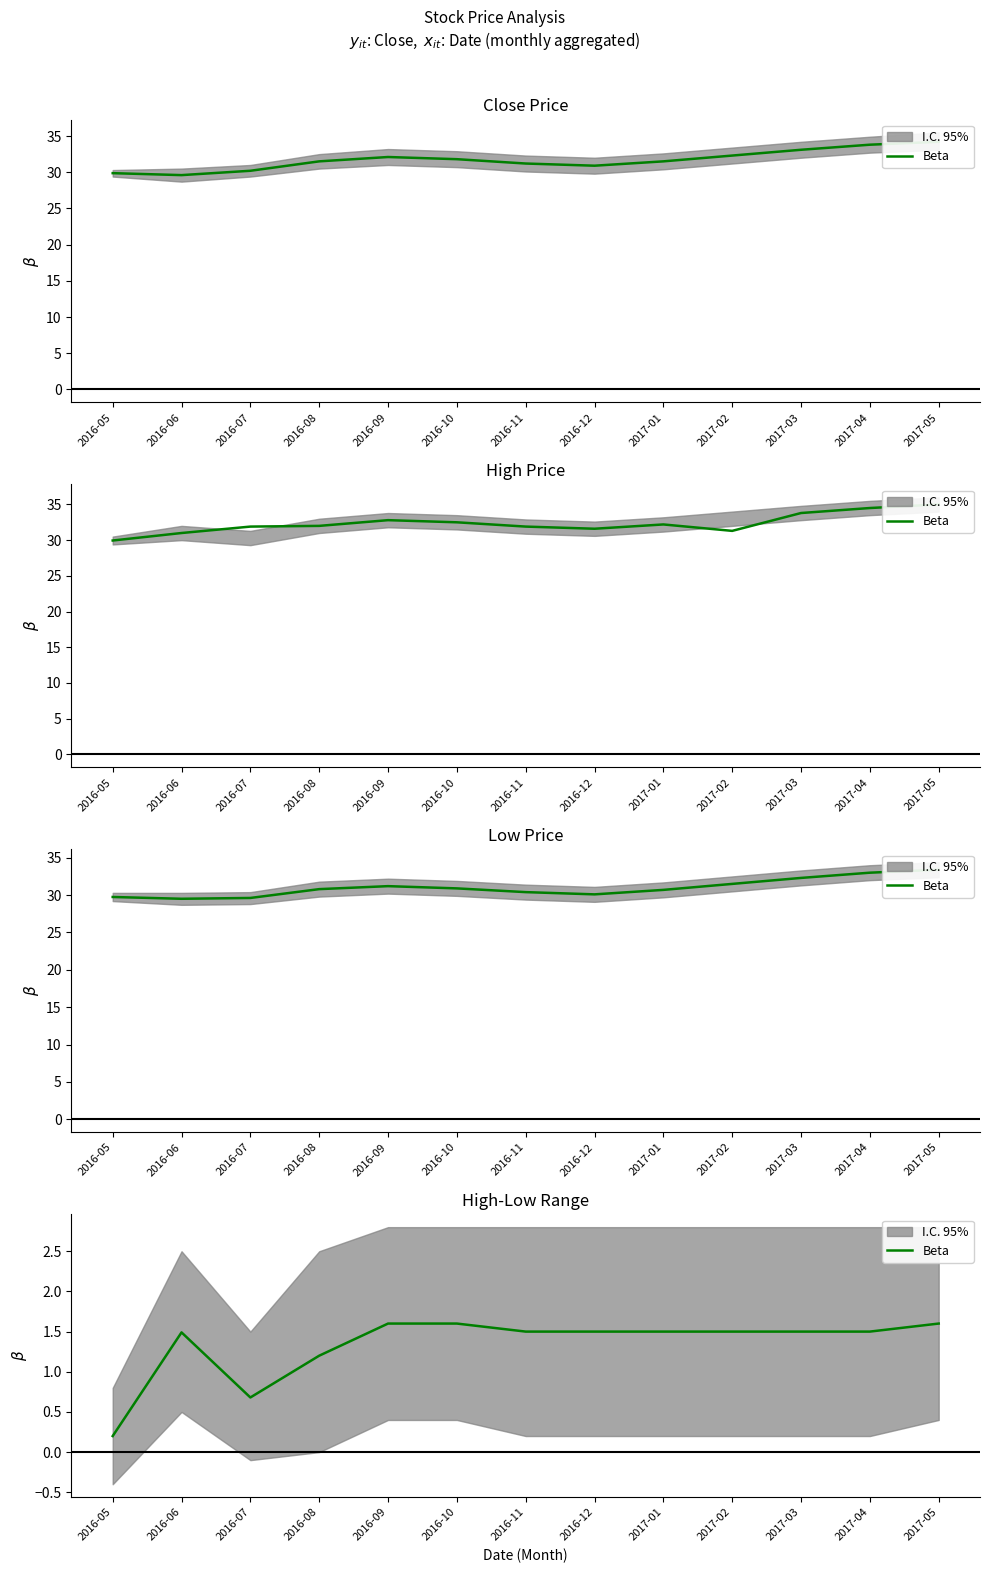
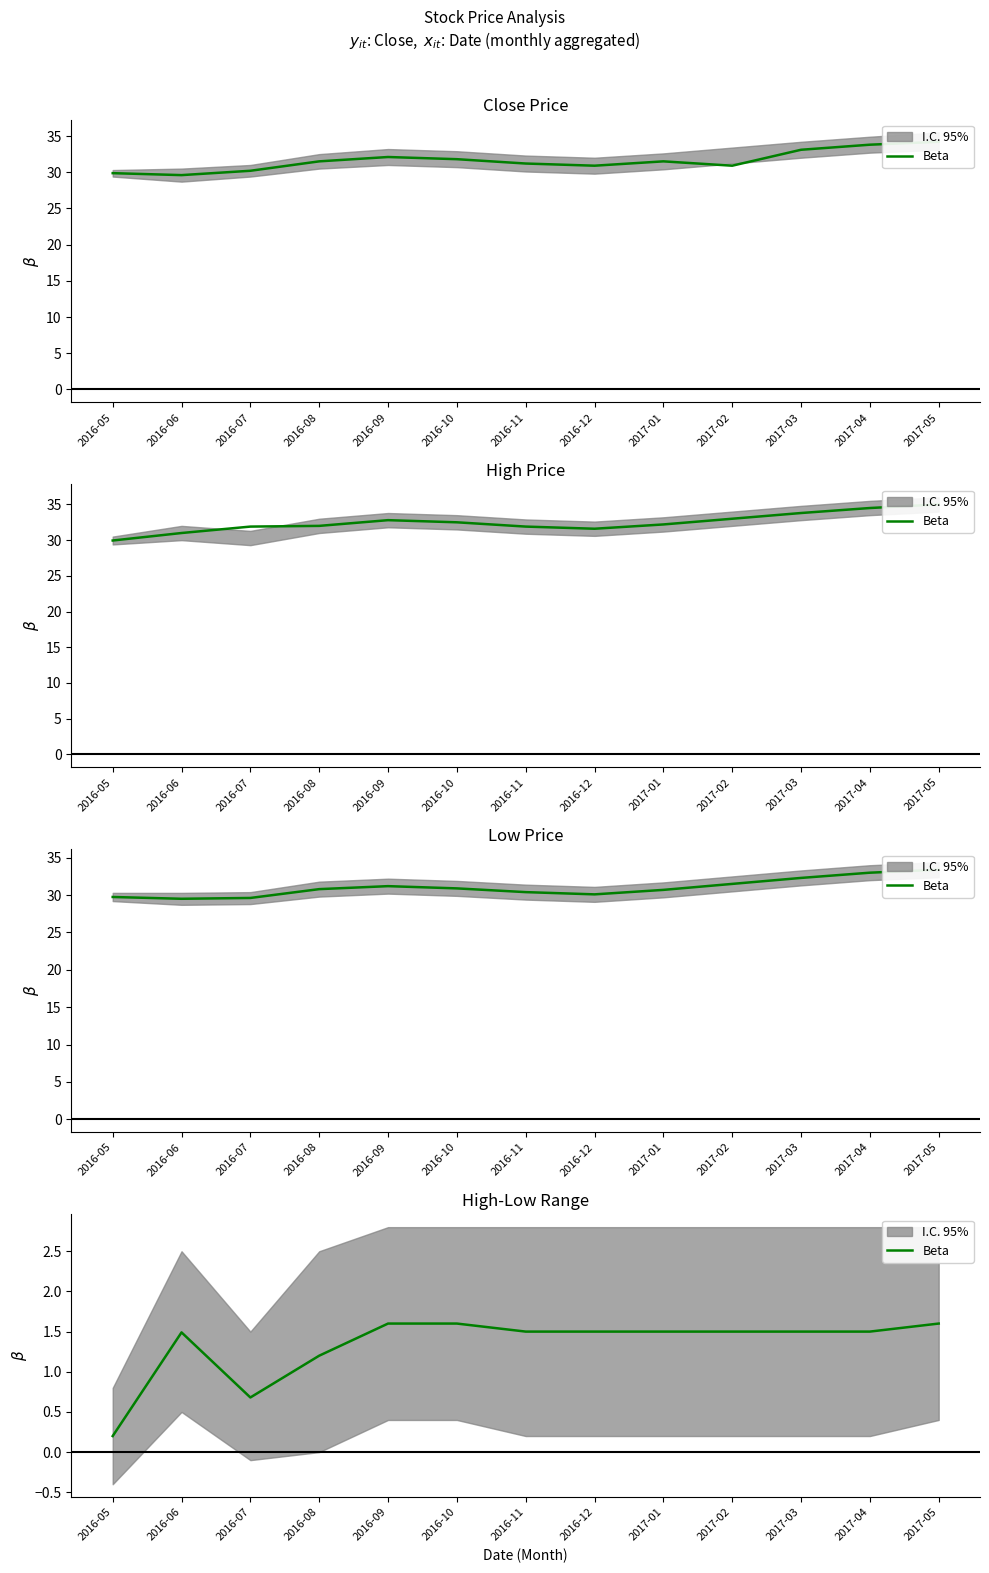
  {
    "Close Price": {
      "Beta": {
        "2016-05": 30,
        "2016-06": 30,
        "2016-07": 30,
        "2016-08": 32,
        "2016-09": 32,
        "2016-10": 32,
        "2016-11": 31,
        "2016-12": 31,
        "2017-01": 32,
-       "2017-02": 32,
+       "2017-02": 31,
        "2017-03": 33,
        "2017-04": 34
      }
    },
    "High Price": {
      "Beta": {
        "2016-05": 30,
        "2016-06": 31,
        "2016-07": 32,
        "2016-08": 32,
        "2016-09": 33,
        "2016-10": 33,
        "2016-11": 32,
        "2016-12": 32,
        "2017-01": 32,
-       "2017-02": 31,
+       "2017-02": 33,
        "2017-03": 34,
        "2017-04": 35
      }
    },
    "Low Price": {
      "Beta": {
        "2016-05": 30,
        "2016-06": 30,
        "2016-07": 30,
        "2016-08": 31,
        "2016-09": 31,
        "2016-10": 31,
        "2016-11": 30,
        "2016-12": 30,
        "2017-01": 31,
        "2017-02": 32,
        "2017-03": 32,
        "2017-04": 33
      }
    },
    "High-Low Range": {
      "Beta": {
        "2016-05": 0.2,
        "2016-06": 1.5,
        "2016-07": 0.7,
        "2016-08": 1.2,
        "2016-09": 1.6,
        "2016-10": 1.6,
        "2016-11": 1.5,
        "2016-12": 1.5,
        "2017-01": 1.5,
        "2017-02": 1.5,
        "2017-03": 1.5,
        "2017-04": 1.5,
        "2017-05": 1.6
      }
    }
  }
